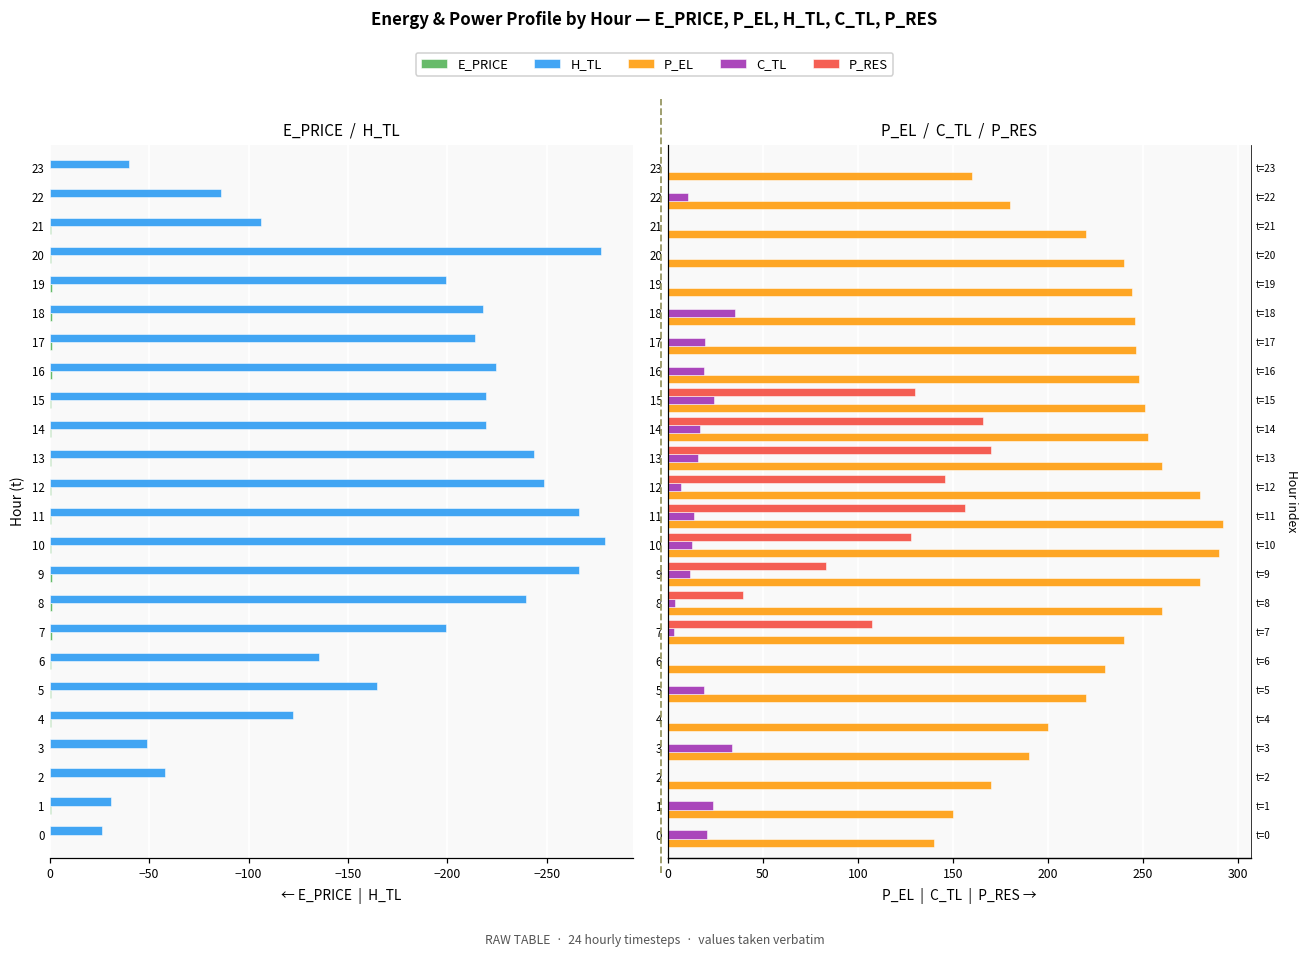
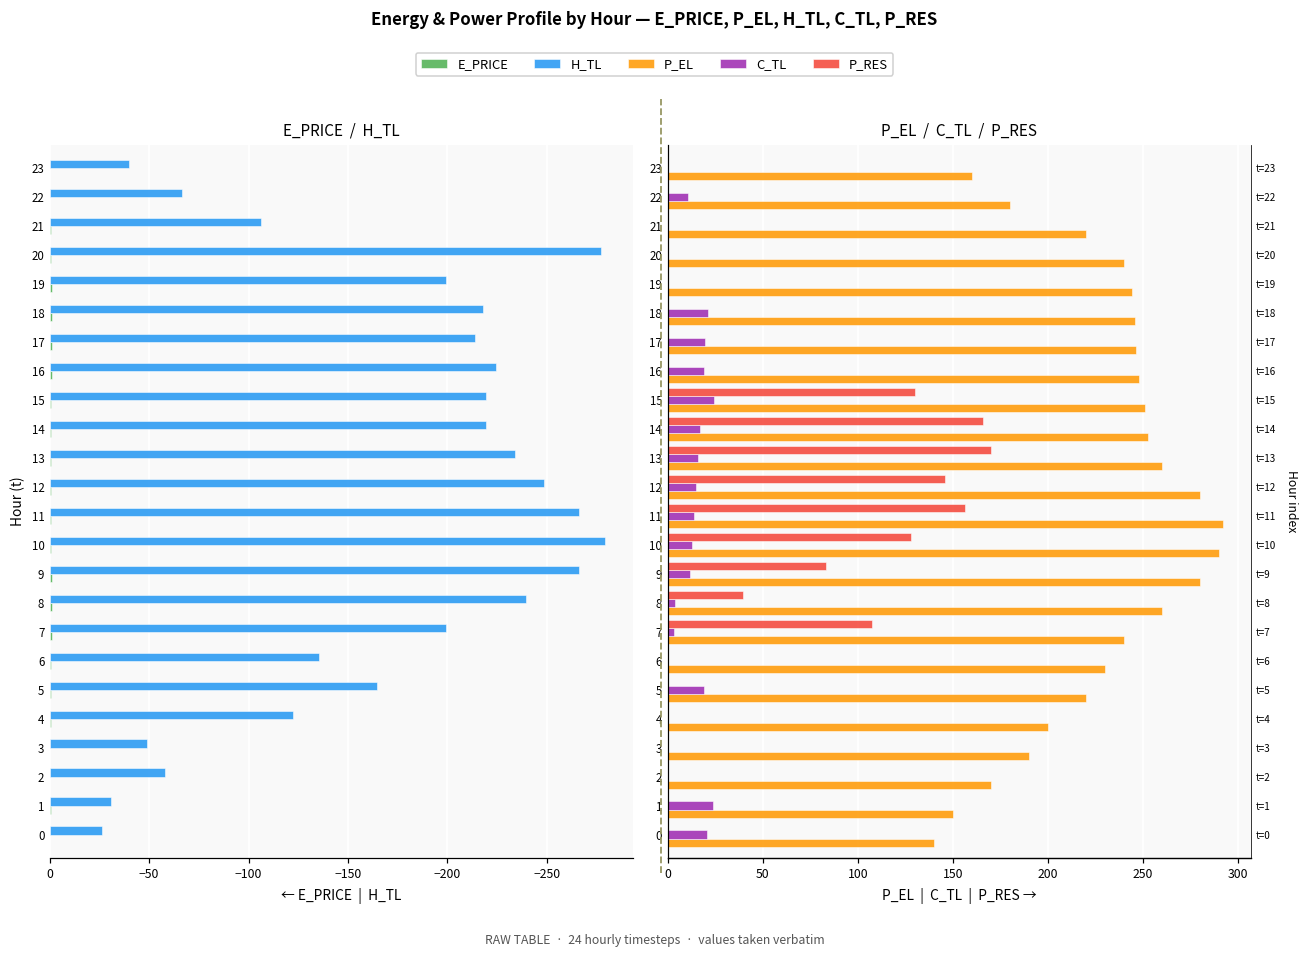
  {
    "E_PRICE / H_TL": {
      "H_TL": {
        "23": -40,
-       "22": -86,
+       "22": -67,
        "21": -106,
        "20": -278,
        "19": -200,
        "18": -218,
        "17": -214,
        "16": -224,
        "15": -220,
        "14": -220,
-       "13": -244,
+       "13": -234,
        "12": -249,
        "11": -266,
        "10": -279,
        "9": -266,
        "8": -239,
        "7": -200,
        "6": -135,
        "5": -165,
        "4": -122,
        "3": -49,
        "2": -58,
        "1": -31,
        "0": -27
      }
    },
    "P_EL / C_TL / P_RES": {
      "C_TL": {
        "23": 0,
        "22": 11,
        "21": 0,
        "20": 0,
        "19": 0,
-       "18": 35,
+       "18": 21,
        "17": 20,
        "16": 19,
        "15": 25,
        "14": 17,
        "13": 16,
-       "12": 7,
+       "12": 15,
        "11": 14,
        "10": 13,
        "9": 12,
        "8": 4,
        "7": 3,
        "6": 0,
        "5": 19,
        "4": 0,
-       "3": 34,
+       "3": 0,
        "2": 0,
        "1": 24,
        "0": 21
      }
    }
  }
